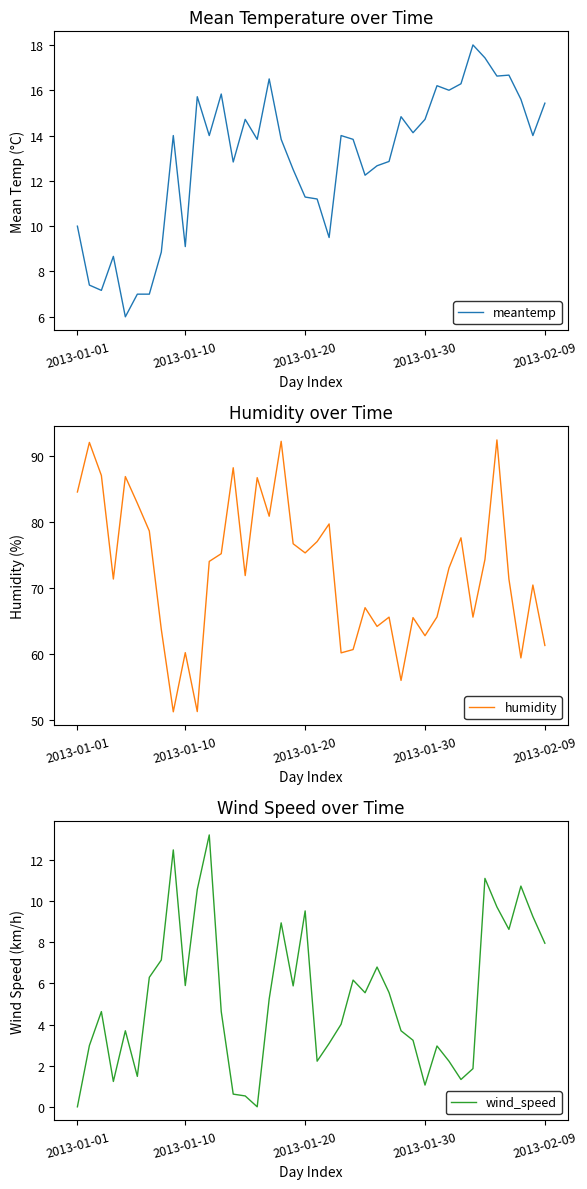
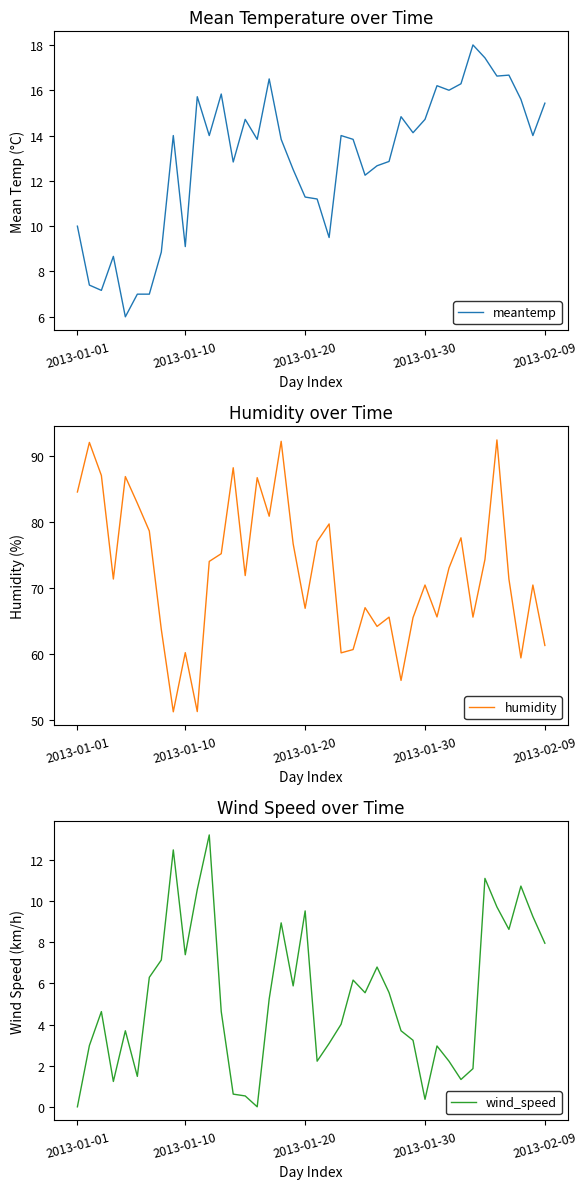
  {
    "Mean Temperature over Time": {
      "2013-01-01": 10.0,
      "2013-01-10": 9.1,
      "2013-01-20": 11.3,
      "2013-01-30": 14.7,
      "2013-02-09": 15.4
    },
    "Humidity over Time": {
      "2013-01-01": 85,
      "2013-01-10": 60,
-     "2013-01-20": 75,
-     "2013-01-30": 63,
+     "2013-01-20": 67,
+     "2013-01-30": 70,
      "2013-02-09": 61
    },
    "Wind Speed over Time": {
      "2013-01-01": 0.0,
-     "2013-01-10": 5.9,
+     "2013-01-10": 7.4,
      "2013-01-20": 9.5,
-     "2013-01-30": 1.1,
+     "2013-01-30": 0.4,
      "2013-02-09": 8.0
    }
  }
